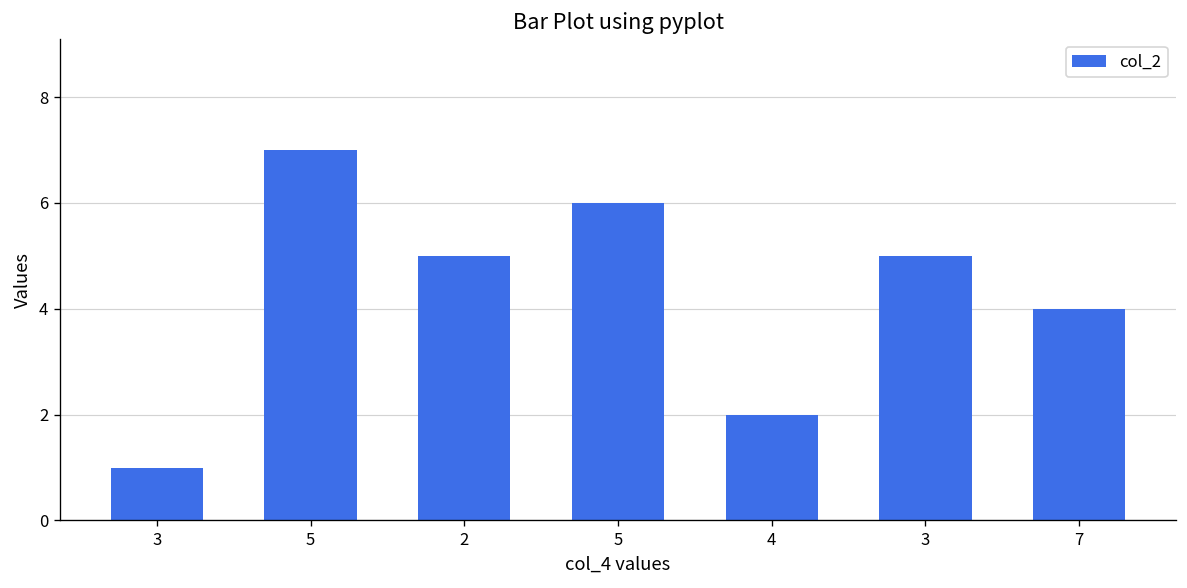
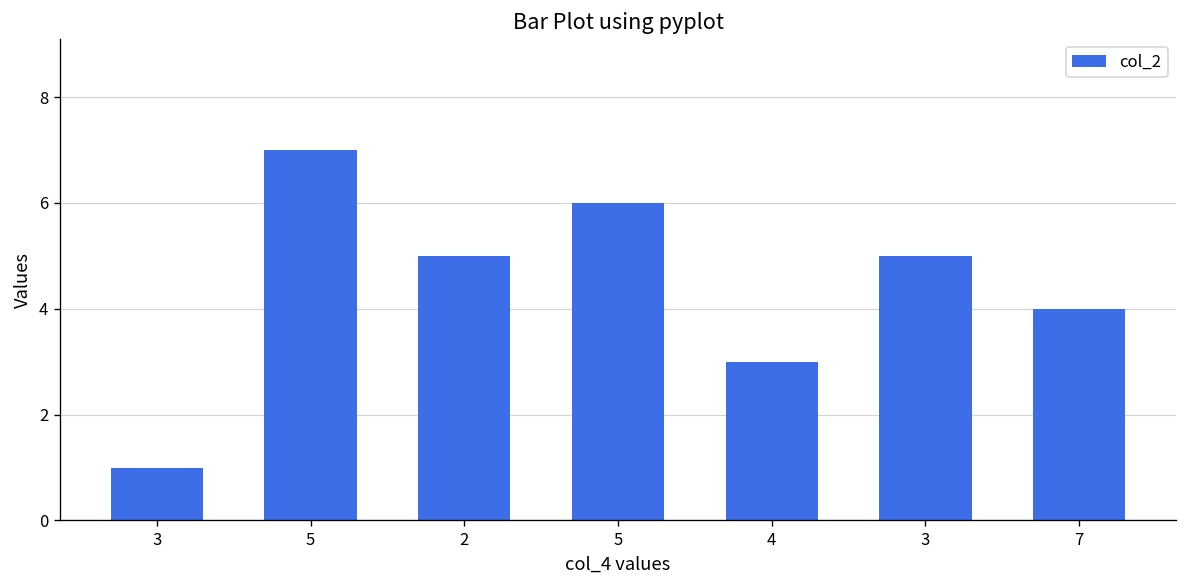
  {
    "2": 5,
-   "4": 2,
+   "4": 3,
    "7": 4
  }
